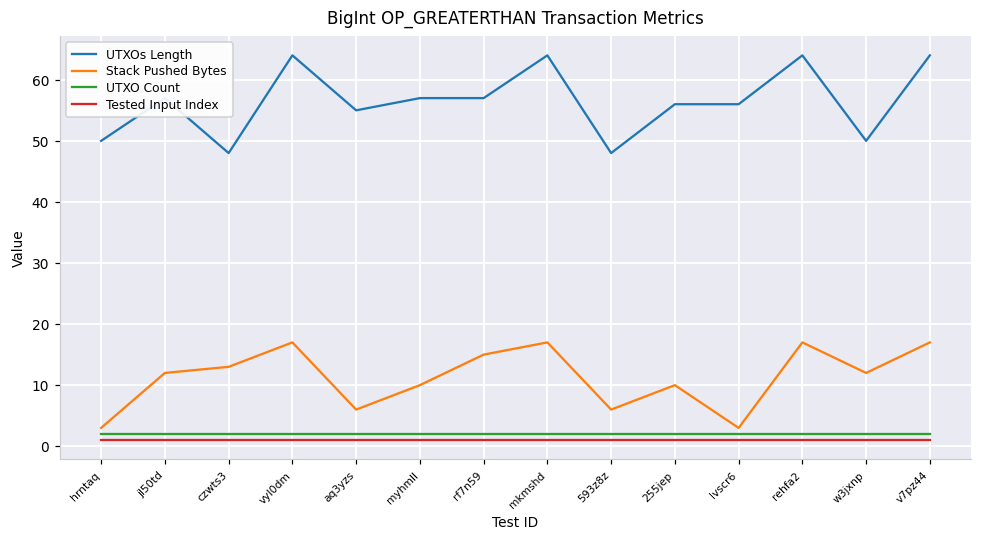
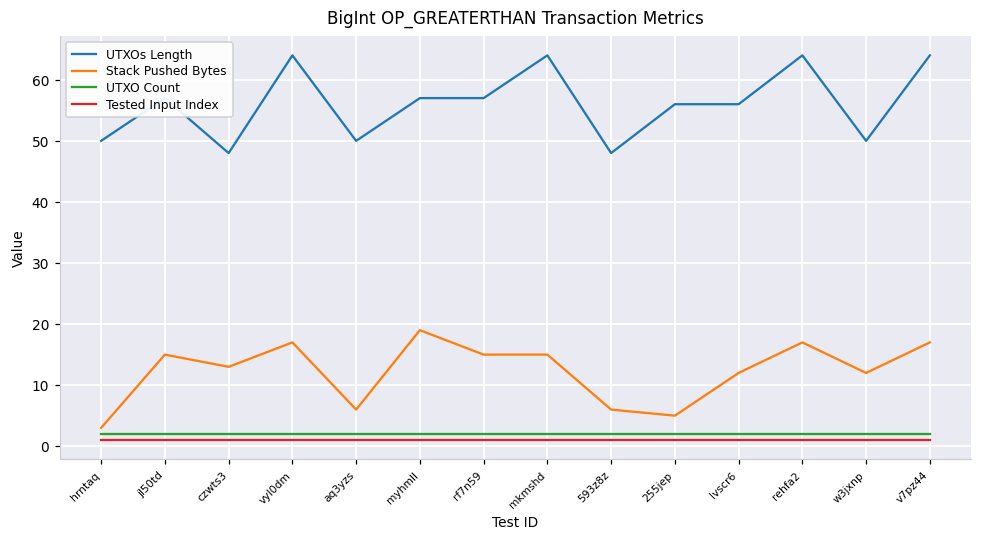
  {
    "UTXOs Length": {
      "hrntaq": 50,
      "czwts3": 48,
      "vyl0dm": 64,
-     "aq3yzs": 55,
+     "aq3yzs": 50,
      "myhmll": 57,
      "rf7n59": 57,
      "mkmshd": 64,
      "593z8z": 48,
      "255jep": 56,
      "lvscr6": 56,
      "rehfa2": 64,
      "w3jxnp": 50,
      "v7pz44": 64
    },
    "Stack Pushed Bytes": {
      "hrntaq": 3,
-     "jl50td": 12,
+     "jl50td": 15,
      "czwts3": 13,
      "vyl0dm": 17,
      "aq3yzs": 6,
-     "myhmll": 10,
+     "myhmll": 19,
      "rf7n59": 15,
-     "mkmshd": 17,
+     "mkmshd": 15,
      "593z8z": 6,
-     "255jep": 10,
-     "lvscr6": 3,
+     "255jep": 5,
+     "lvscr6": 12,
      "rehfa2": 17,
      "w3jxnp": 12,
      "v7pz44": 17
    },
    "UTXO Count": {
      "hrntaq": 2,
      "jl50td": 2,
      "czwts3": 2,
      "vyl0dm": 2,
      "aq3yzs": 2,
      "myhmll": 2,
      "rf7n59": 2,
      "mkmshd": 2,
      "593z8z": 2,
      "255jep": 2,
      "lvscr6": 2,
      "rehfa2": 2,
      "w3jxnp": 2,
      "v7pz44": 2
    },
    "Tested Input Index": {
      "hrntaq": 1,
      "jl50td": 1,
      "czwts3": 1,
      "vyl0dm": 1,
      "aq3yzs": 1,
      "myhmll": 1,
      "rf7n59": 1,
      "mkmshd": 1,
      "593z8z": 1,
      "255jep": 1,
      "lvscr6": 1,
      "rehfa2": 1,
      "w3jxnp": 1,
      "v7pz44": 1
    }
  }
